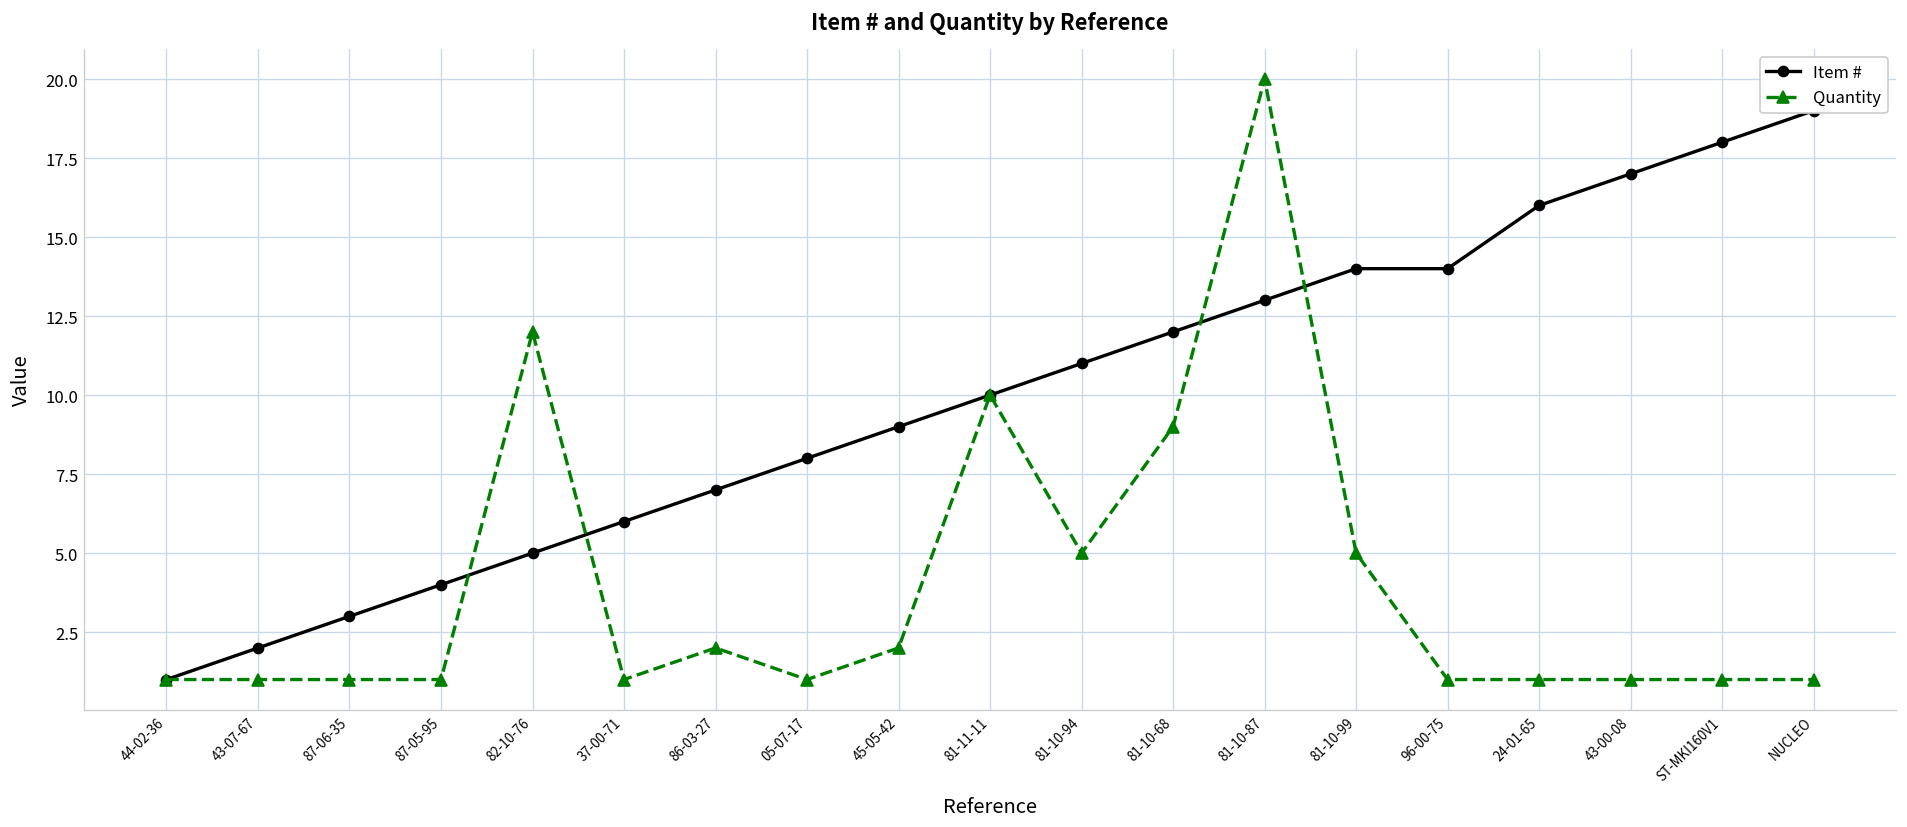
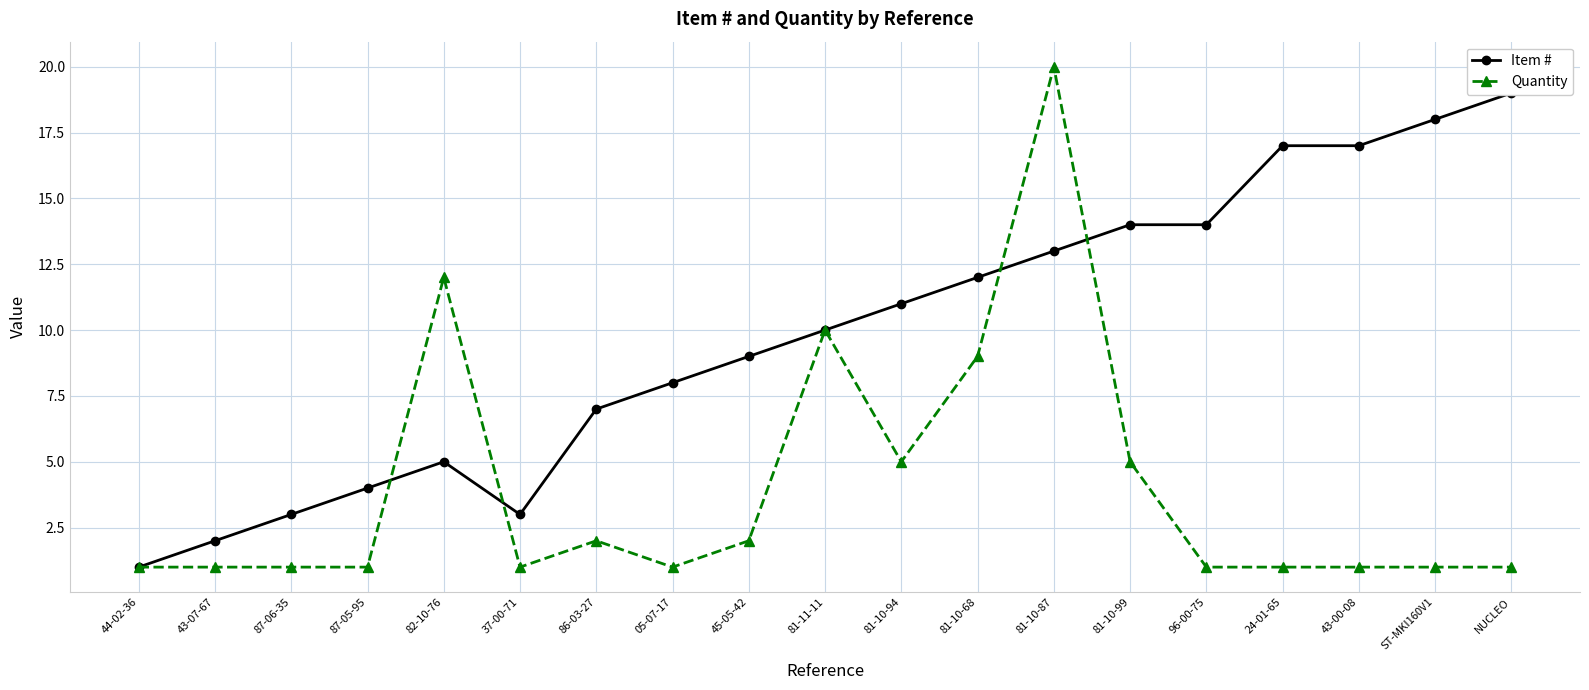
  {
    "Item #": {
      "43-07-67": 2,
      "87-06-35": 3,
      "87-05-95": 4,
      "82-10-76": 5,
-     "37-00-71": 6,
+     "37-00-71": 3,
      "86-03-27": 7,
      "05-07-17": 8,
      "45-05-42": 9,
      "81-10-94": 11,
      "81-10-68": 12,
      "81-10-87": 13,
      "81-10-99": 14,
      "96-00-75": 14,
-     "24-01-65": 16,
+     "24-01-65": 17,
      "43-00-08": 17,
      "ST-MKI160V1": 18
    },
    "Quantity": {
      "43-07-67": 1,
      "87-06-35": 1,
      "87-05-95": 1,
      "82-10-76": 12,
      "37-00-71": 1,
      "86-03-27": 2,
      "05-07-17": 1,
      "45-05-42": 2,
      "81-10-94": 5,
      "81-10-68": 9,
      "81-10-87": 20,
      "81-10-99": 5,
      "96-00-75": 1,
      "24-01-65": 1,
      "43-00-08": 1,
      "ST-MKI160V1": 1,
      "NUCLEO": 1
    }
  }
